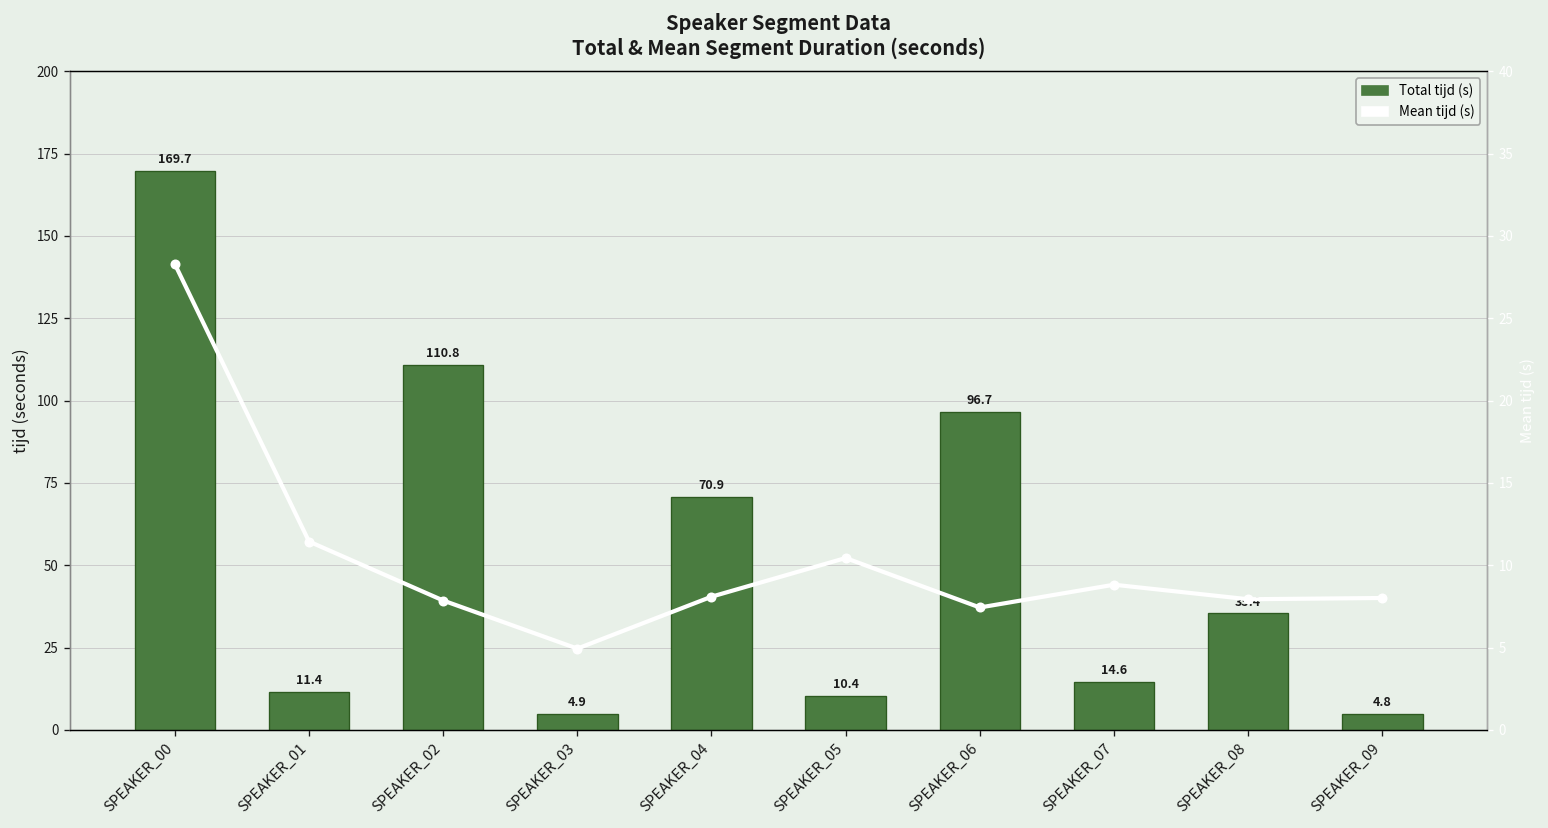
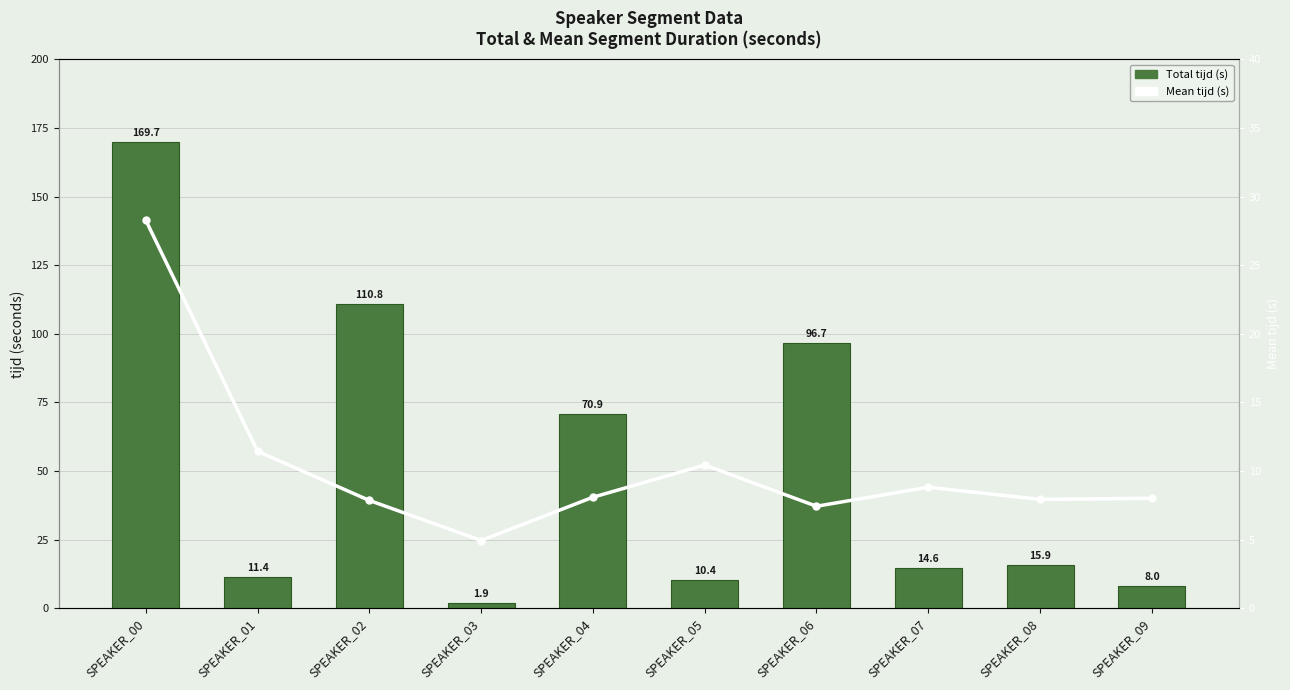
  {
    "Total tijd (s)": {
      "SPEAKER_00": 169.7,
      "SPEAKER_01": 11.4,
      "SPEAKER_02": 110.8,
-     "SPEAKER_03": 4.9,
+     "SPEAKER_03": 1.9,
      "SPEAKER_04": 70.9,
      "SPEAKER_05": 10.4,
      "SPEAKER_06": 96.7,
      "SPEAKER_07": 14.6,
-     "SPEAKER_08": 35.4,
-     "SPEAKER_09": 4.8
+     "SPEAKER_08": 15.9,
+     "SPEAKER_09": 8.0
    }
  }
